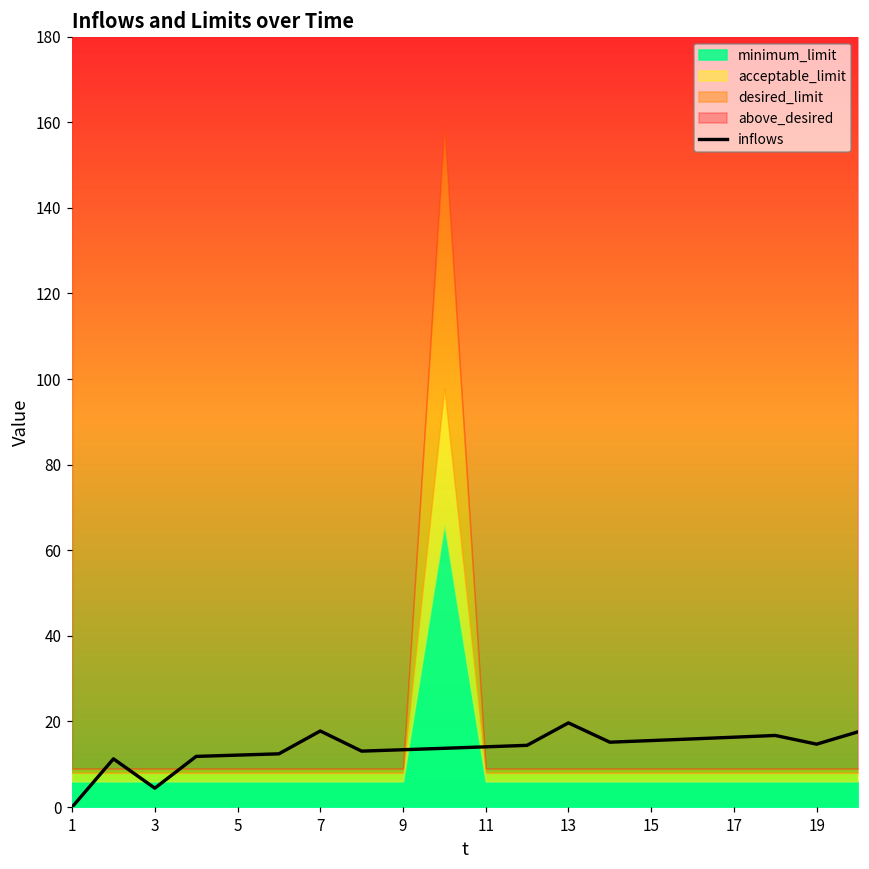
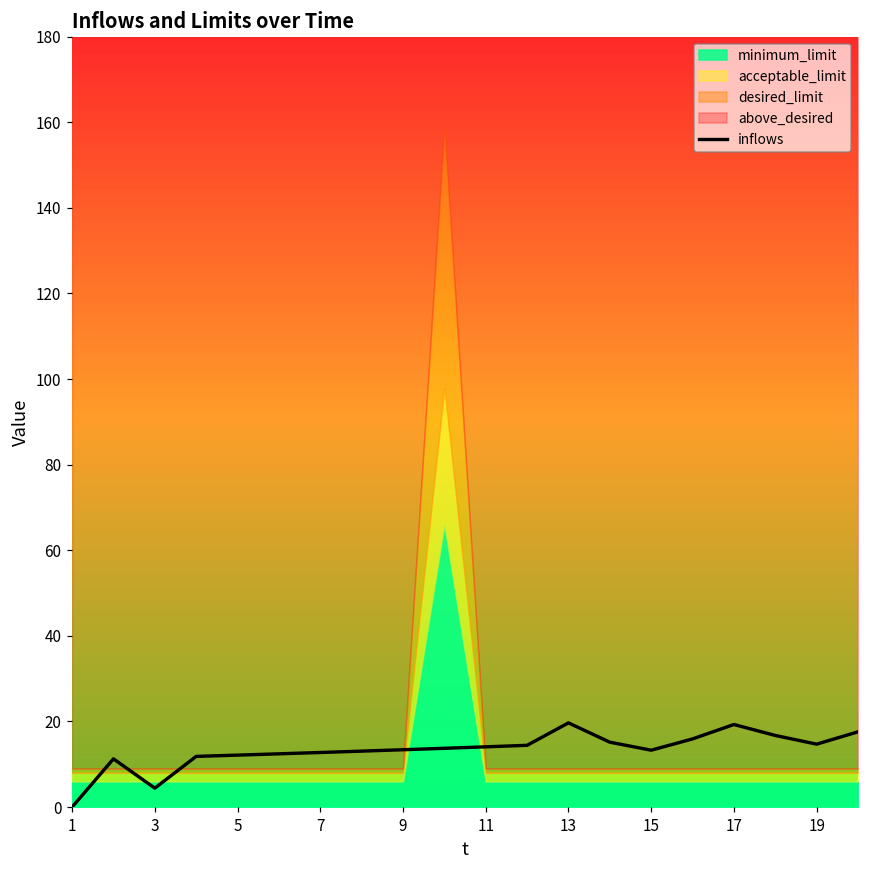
  {
    "inflows": {
      "1": 0,
      "3": 4,
      "5": 12,
-     "7": 18,
+     "7": 13,
      "9": 13,
      "11": 14,
      "13": 20,
-     "15": 16,
-     "17": 16,
+     "15": 13,
+     "17": 19,
      "19": 15
    },
    "minimum_limit": {
      "1": 6,
      "3": 6,
      "5": 6,
      "7": 6,
      "9": 6,
      "11": 6,
      "13": 6,
      "15": 6,
      "17": 6,
      "19": 6
    },
    "above_desired": {
      "1": 171,
      "3": 171,
      "5": 171,
      "7": 171,
      "9": 171,
      "11": 171,
      "13": 171,
      "15": 171,
      "17": 171,
      "19": 171
    }
  }
